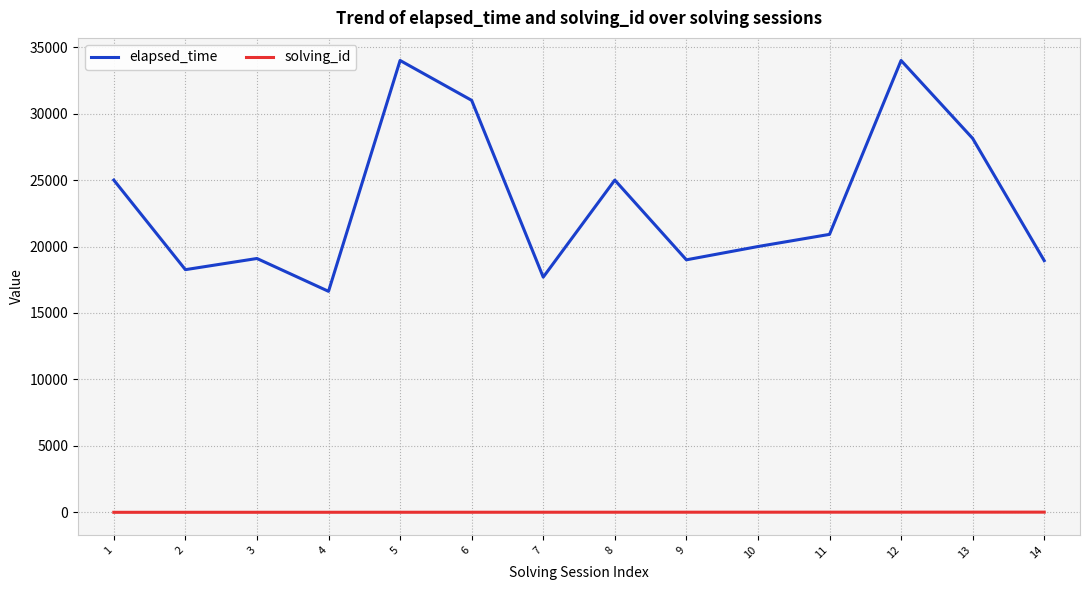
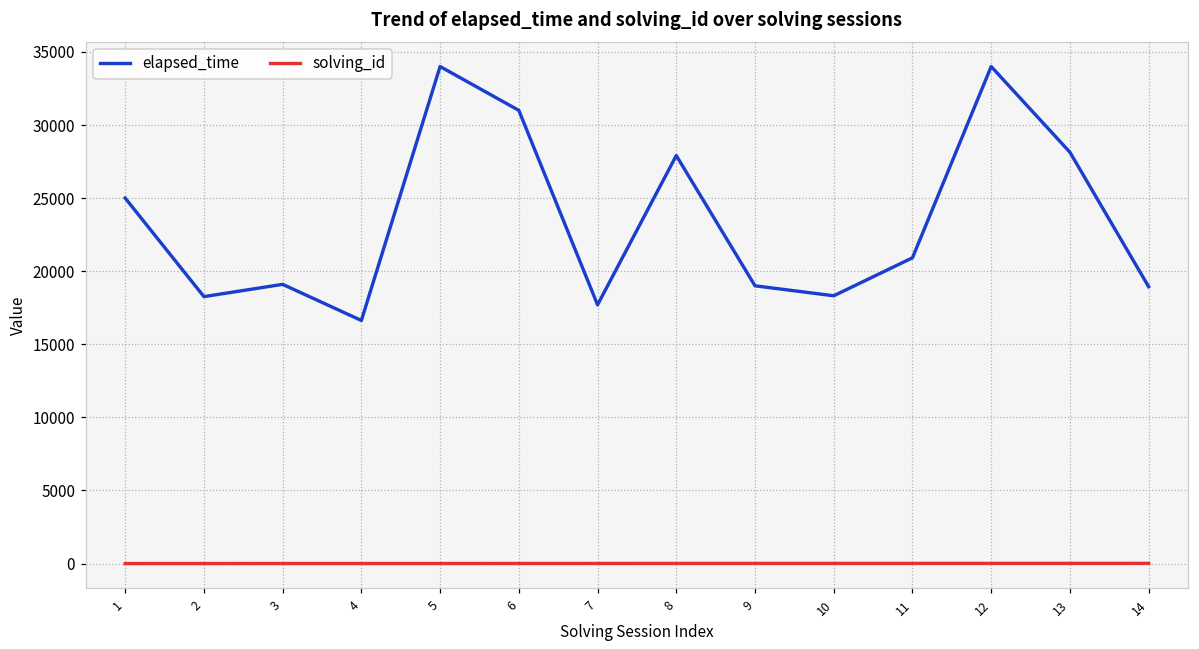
  {
    "elapsed_time": {
      "1": 25000,
      "2": 18300,
      "3": 19100,
      "4": 16600,
      "5": 34000,
      "6": 31000,
      "7": 17700,
-     "8": 25000,
+     "8": 27900,
      "9": 19000,
-     "10": 20000,
+     "10": 18300,
      "11": 20900,
      "12": 34000,
      "13": 28100,
      "14": 18900
    },
    "solving_id": {
      "1": 0,
      "2": 0,
      "3": 0,
      "4": 0,
      "5": 0,
      "6": 0,
      "7": 0,
      "8": 0,
      "9": 0,
      "10": 0,
      "11": 0,
      "12": 0,
      "13": 0,
      "14": 0
    }
  }
